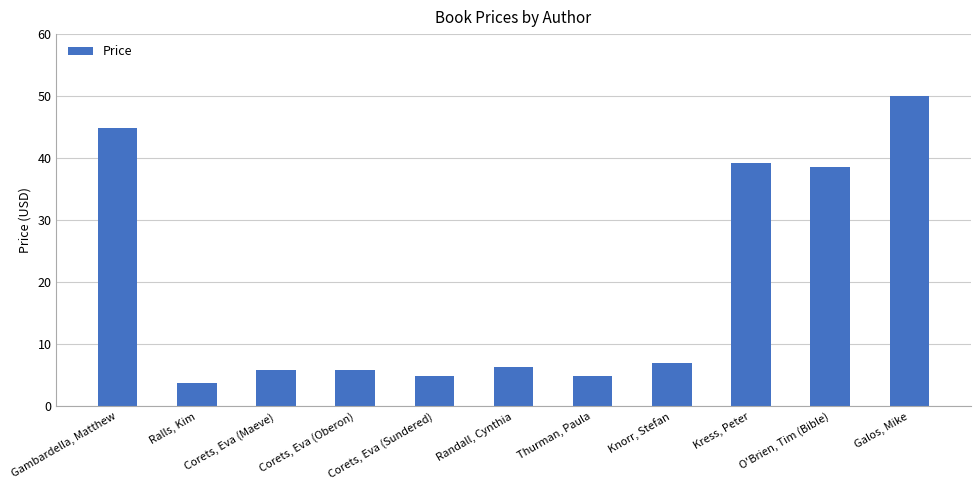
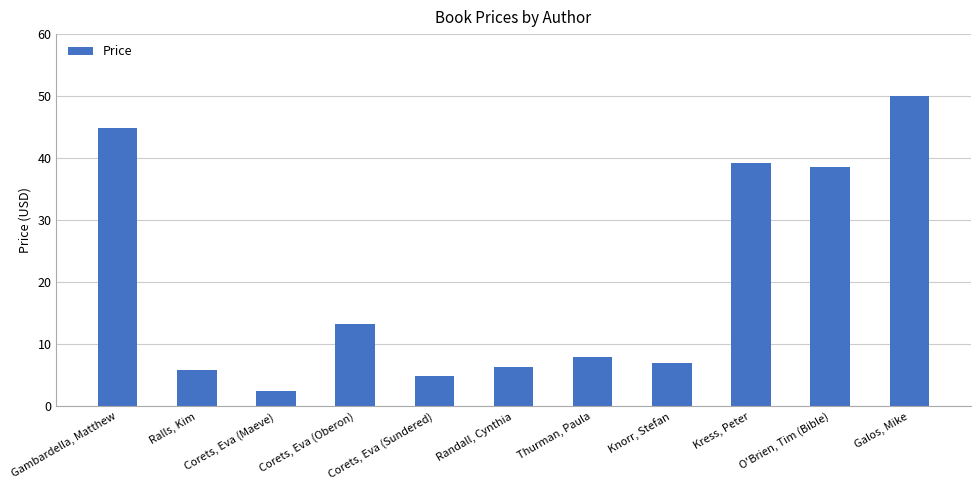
  {
    "Gambardella, Matthew": 45,
-   "Ralls, Kim": 4,
-   "Corets, Eva (Maeve)": 6,
-   "Corets, Eva (Oberon)": 6,
+   "Ralls, Kim": 6,
+   "Corets, Eva (Maeve)": 2,
+   "Corets, Eva (Oberon)": 13,
    "Corets, Eva (Sundered)": 5,
    "Randall, Cynthia": 6,
-   "Thurman, Paula": 5,
+   "Thurman, Paula": 8,
    "Knorr, Stefan": 7,
    "Kress, Peter": 39,
    "O'Brien, Tim (Bible)": 39,
    "Galos, Mike": 50
  }
